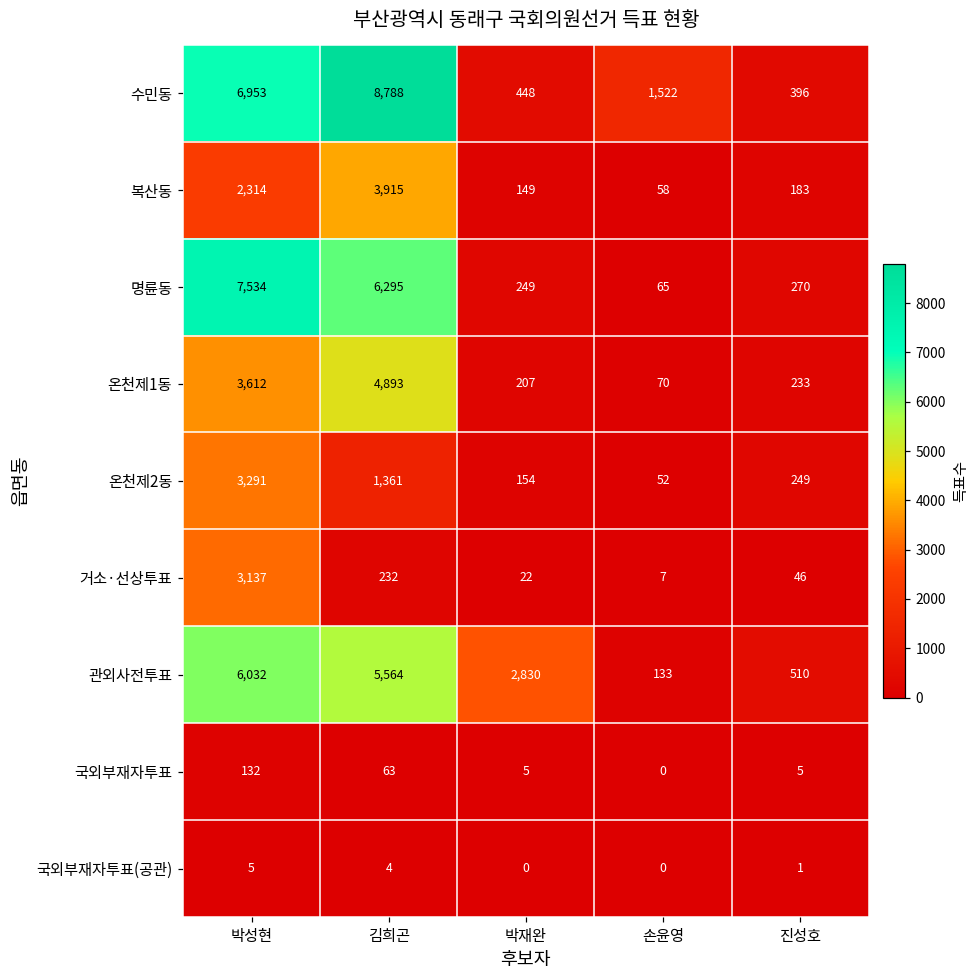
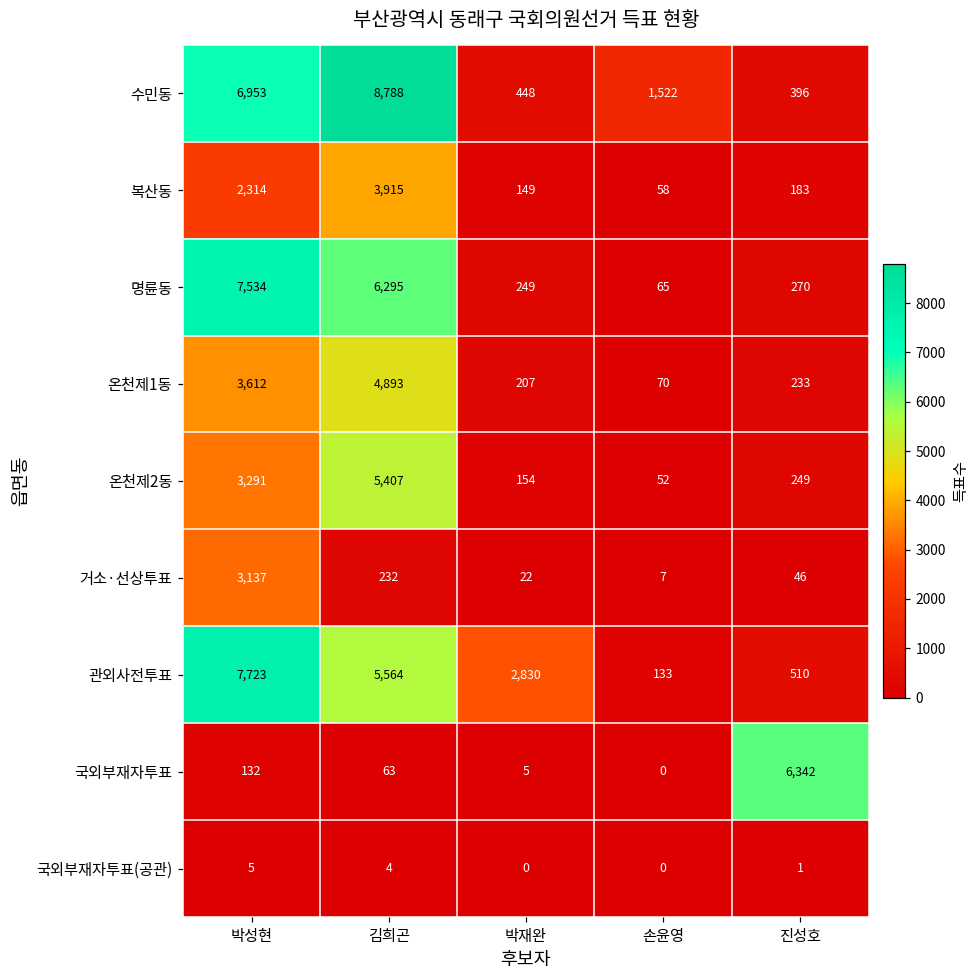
  {
    "수민동": {
      "박성현": "6,953",
      "김희곤": "8,788",
      "박재완": "448",
      "손윤영": "1,522",
      "진성호": "396"
    },
    "복산동": {
      "박성현": "2,314",
      "김희곤": "3,915",
      "박재완": "149",
      "손윤영": "58",
      "진성호": "183"
    },
    "명륜동": {
      "박성현": "7,534",
      "김희곤": "6,295",
      "박재완": "249",
      "손윤영": "65",
      "진성호": "270"
    },
    "온천제1동": {
      "박성현": "3,612",
      "김희곤": "4,893",
      "박재완": "207",
      "손윤영": "70",
      "진성호": "233"
    },
    "온천제2동": {
      "박성현": "3,291",
-     "김희곤": "1,361",
+     "김희곤": "5,407",
      "박재완": "154",
      "손윤영": "52",
      "진성호": "249"
    },
    "거소·선상투표": {
      "박성현": "3,137",
      "김희곤": "232",
      "박재완": "22",
      "손윤영": "7",
      "진성호": "46"
    },
    "관외사전투표": {
-     "박성현": "6,032",
+     "박성현": "7,723",
      "김희곤": "5,564",
      "박재완": "2,830",
      "손윤영": "133",
      "진성호": "510"
    },
    "국외부재자투표": {
      "박성현": "132",
      "김희곤": "63",
      "박재완": "5",
      "손윤영": "0",
-     "진성호": "5"
+     "진성호": "6,342"
    },
    "국외부재자투표(공관)": {
      "박성현": "5",
      "김희곤": "4",
      "박재완": "0",
      "손윤영": "0",
      "진성호": "1"
    }
  }
